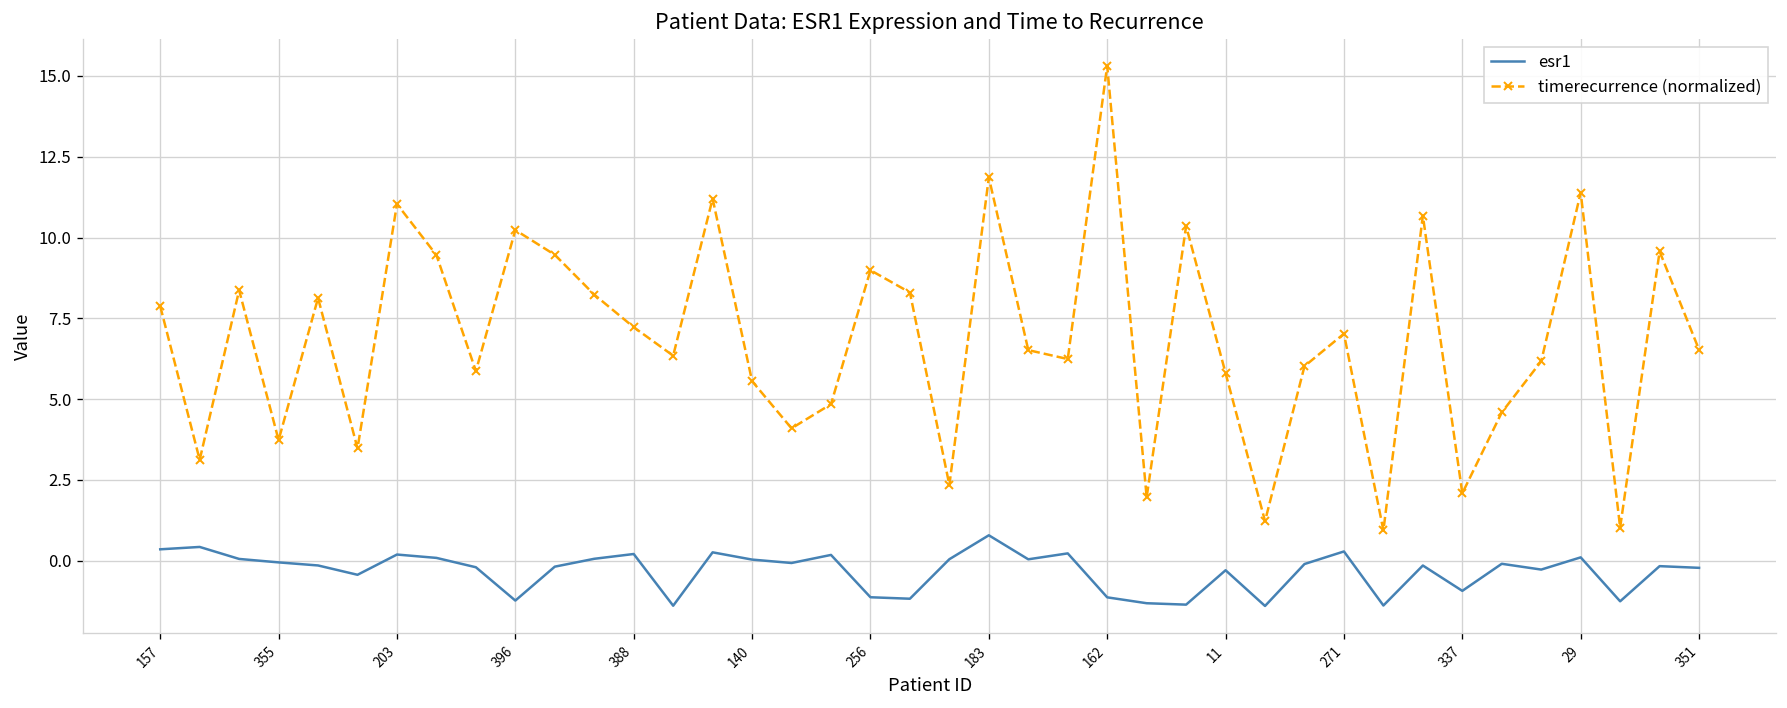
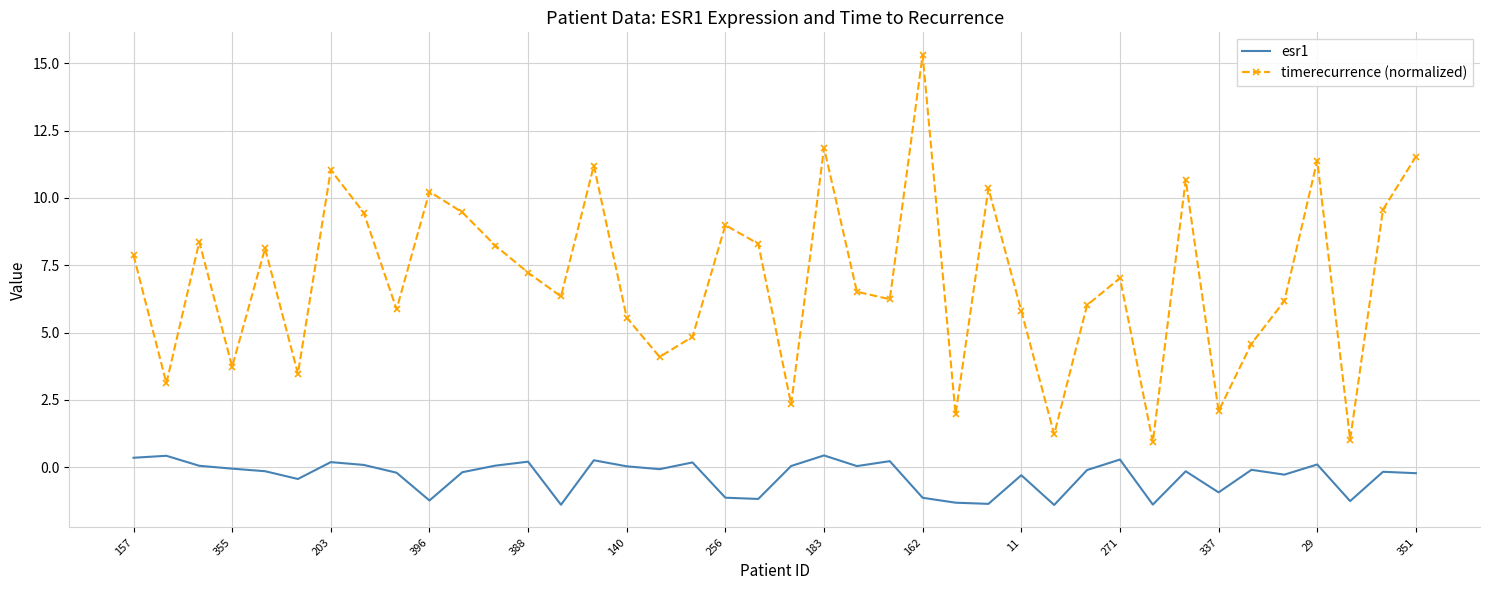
  {
    "esr1": {
      "157": 0.4,
      "355": -0.1,
      "203": 0.2,
      "396": -1.2,
      "388": 0.2,
      "140": 0.0,
      "256": -1.1,
-     "183": 0.8,
+     "183": 0.4,
      "162": -1.1,
      "271": 0.3,
      "337": -0.9,
      "351": -0.2
    },
    "timerecurrence (normalized)": {
      "157": 7.9,
      "355": 3.7,
      "203": 11.0,
      "396": 10.2,
      "388": 7.2,
      "140": 5.6,
      "256": 9.0,
      "183": 11.9,
      "162": 15.3,
      "271": 7.0,
      "337": 2.1,
-     "351": 6.5
+     "351": 11.5
    }
  }
